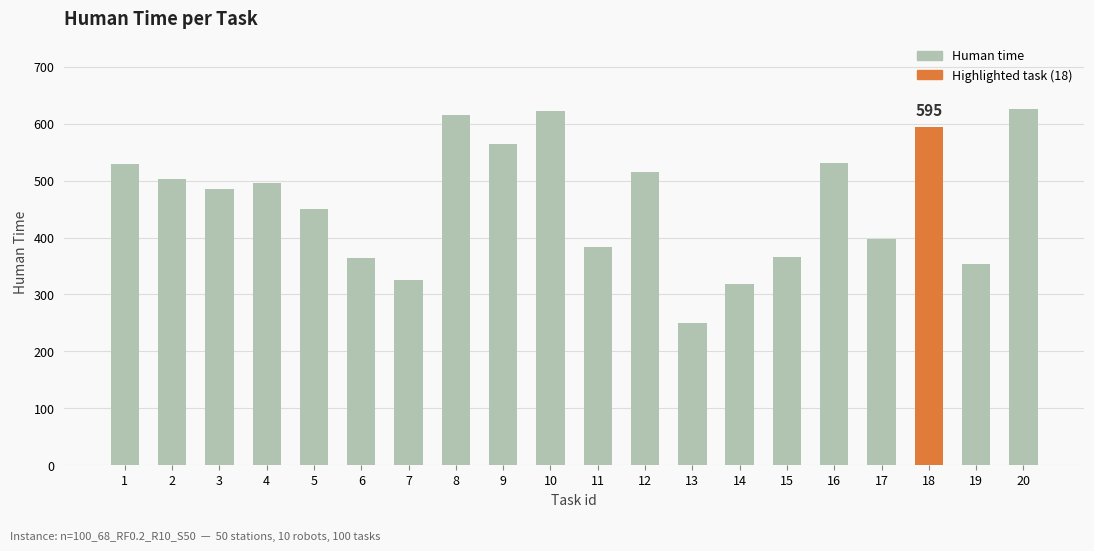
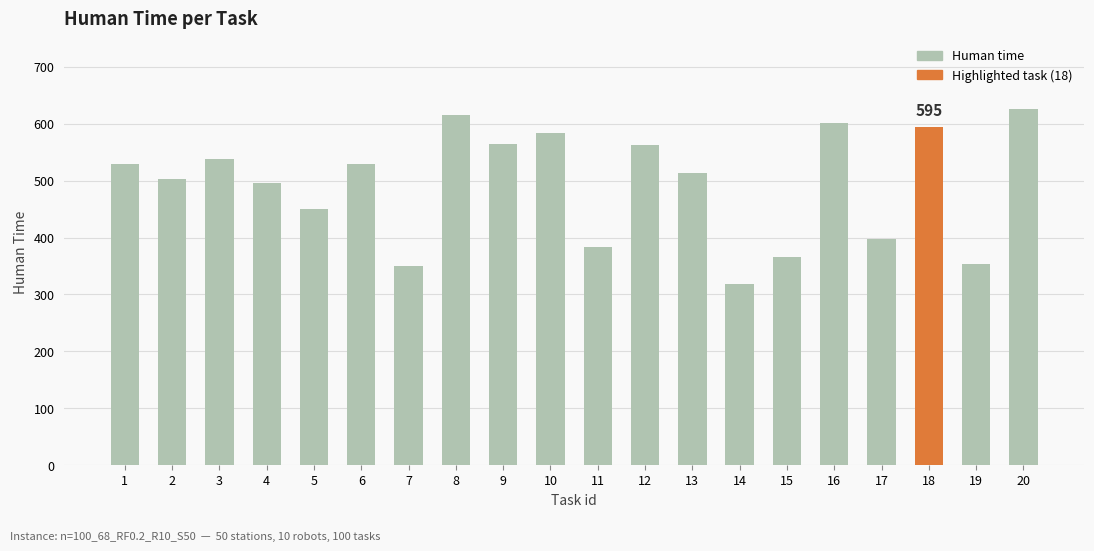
  {
    "1": 530,
    "2": 500,
-   "3": 490,
+   "3": 540,
    "4": 500,
    "5": 450,
-   "6": 360,
-   "7": 330,
+   "6": 530,
+   "7": 350,
    "8": 620,
    "9": 570,
-   "10": 620,
+   "10": 580,
    "11": 380,
-   "12": 520,
-   "13": 250,
+   "12": 560,
+   "13": 510,
    "14": 320,
    "15": 370,
-   "16": 530,
+   "16": 600,
    "17": 400,
    "19": 350,
    "20": 630
  }
